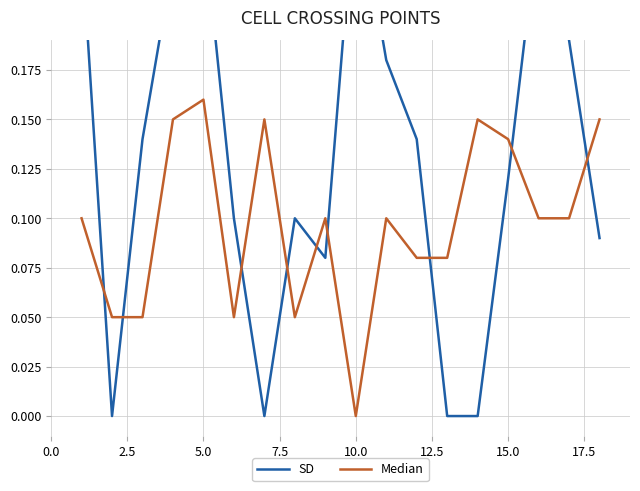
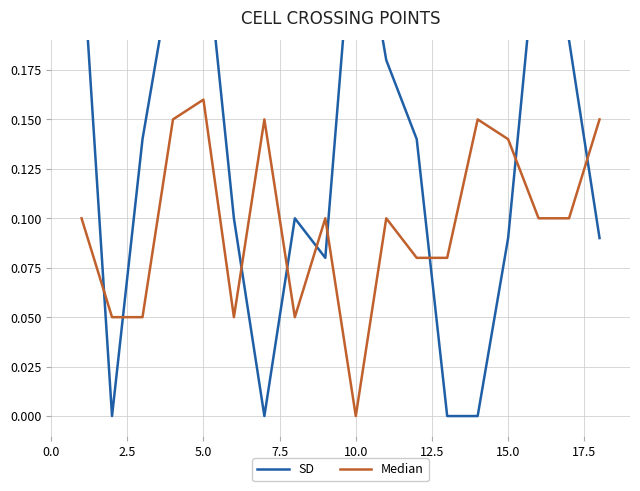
  {
    "SD": {
-     "15.0": 0.12
+     "15.0": 0.09
    },
    "Median": {
      "5.0": 0.16,
      "10.0": 0.00,
      "15.0": 0.14
    }
  }
